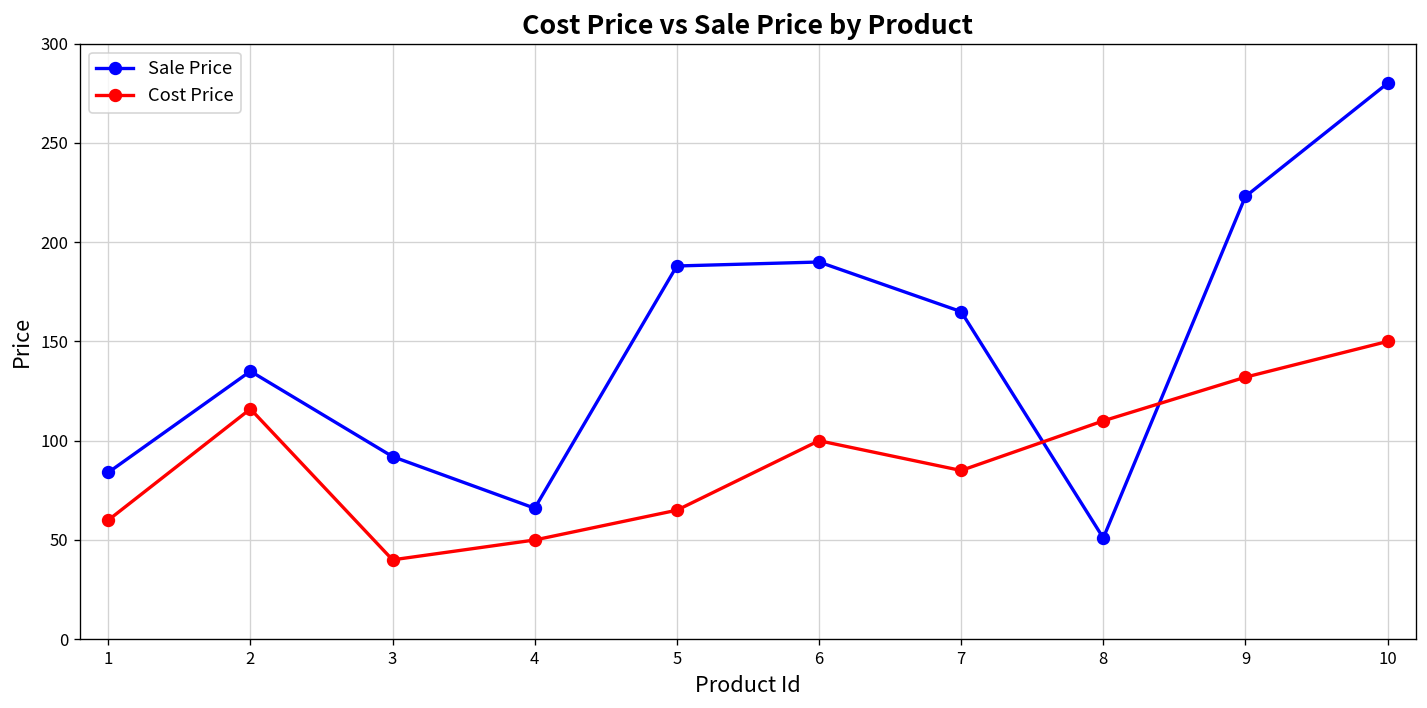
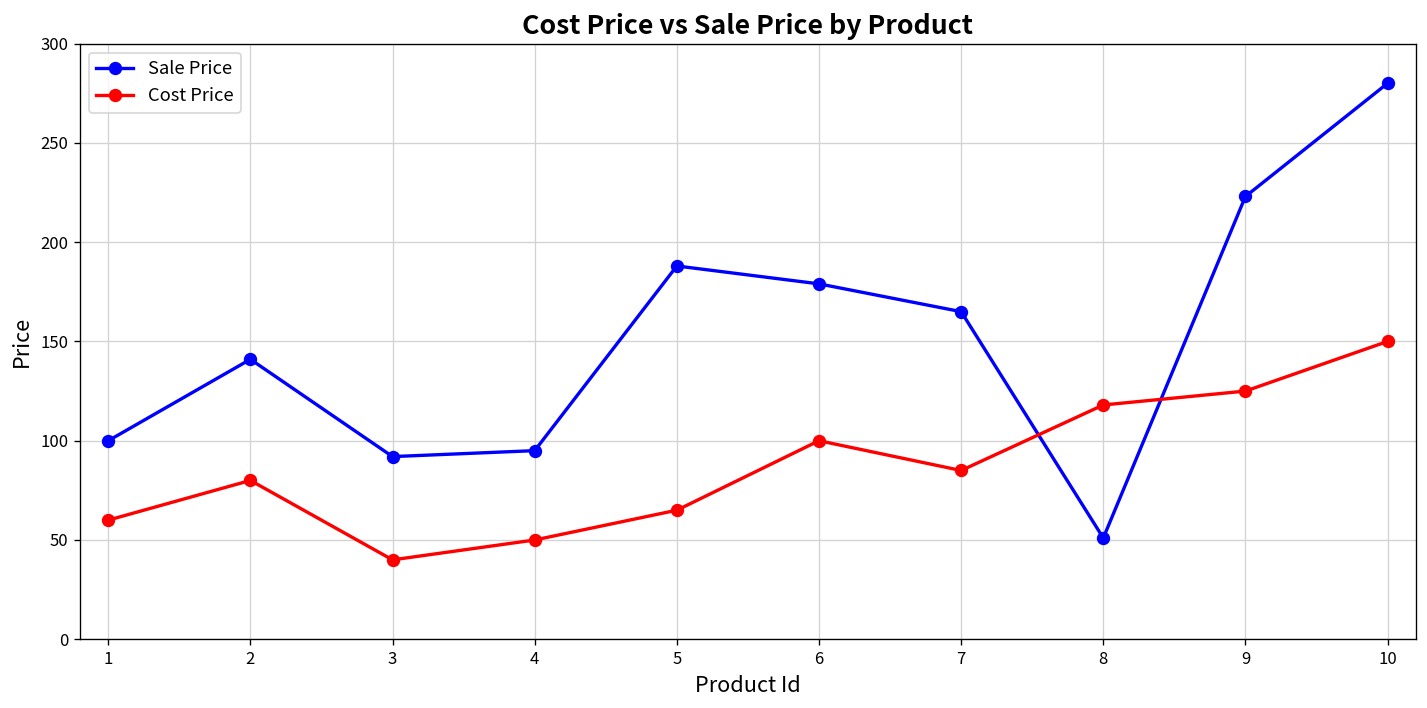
  {
    "Sale Price": {
-     "1": 84,
-     "2": 135,
+     "1": 100,
+     "2": 141,
      "3": 92,
-     "4": 66,
+     "4": 95,
      "5": 188,
-     "6": 190,
+     "6": 179,
      "7": 165,
      "8": 51,
      "9": 223,
      "10": 280
    },
    "Cost Price": {
      "1": 60,
-     "2": 116,
+     "2": 80,
      "3": 40,
      "4": 50,
      "5": 65,
      "6": 100,
      "7": 85,
-     "8": 110,
-     "9": 132,
+     "8": 118,
+     "9": 125,
      "10": 150
    }
  }
